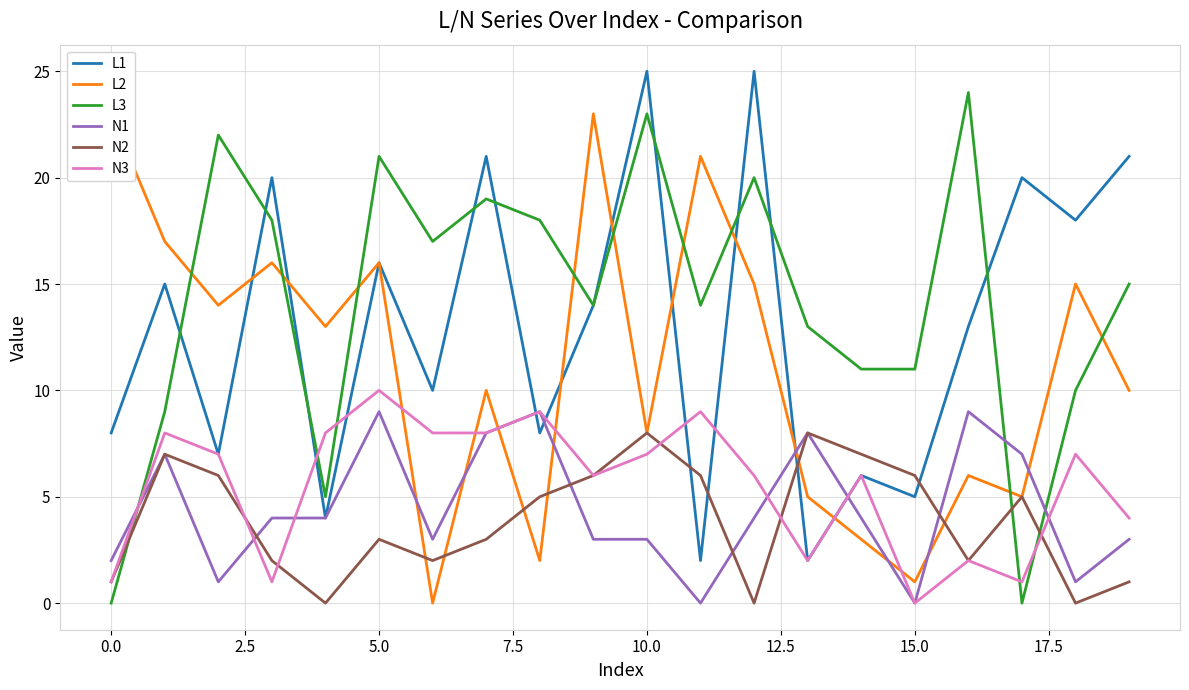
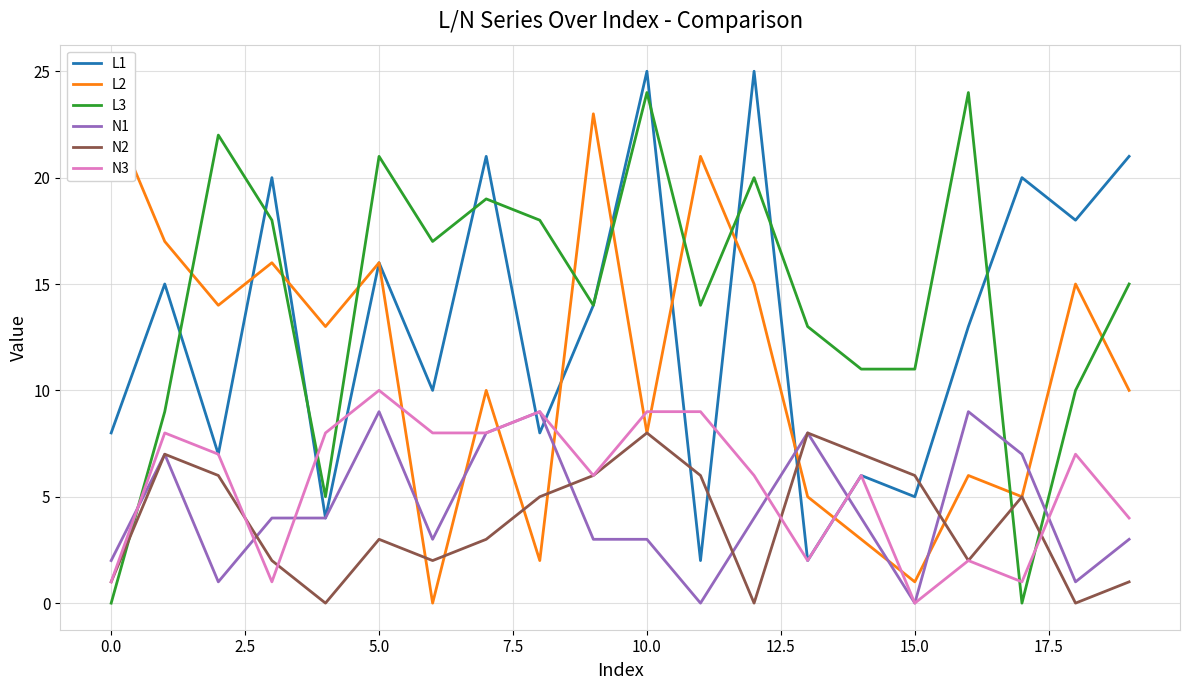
  {
    "L1": {
      "0.0": 8,
      "10.0": 25,
      "15.0": 5
    },
    "L2": {
      "15.0": 1
    },
    "L3": {
      "0.0": 0,
      "5.0": 21,
-     "10.0": 23,
+     "10.0": 24,
      "15.0": 11
    },
    "N1": {
      "0.0": 2,
      "5.0": 9,
      "10.0": 3
    },
    "N2": {
      "5.0": 3,
      "15.0": 6
    },
    "N3": {
      "5.0": 10,
-     "10.0": 7
+     "10.0": 9
    }
  }
